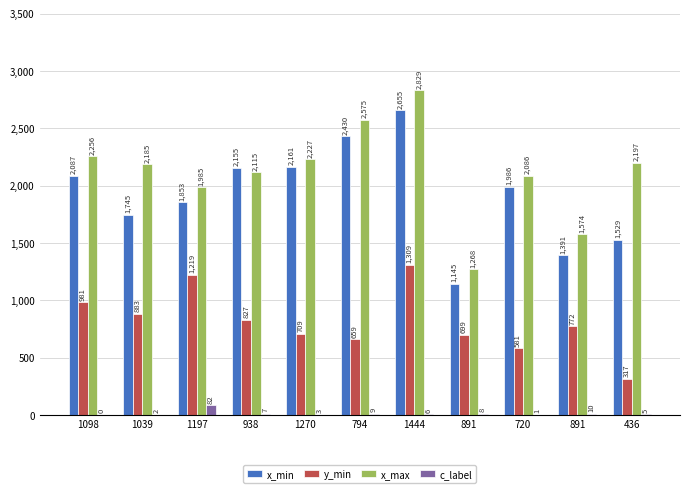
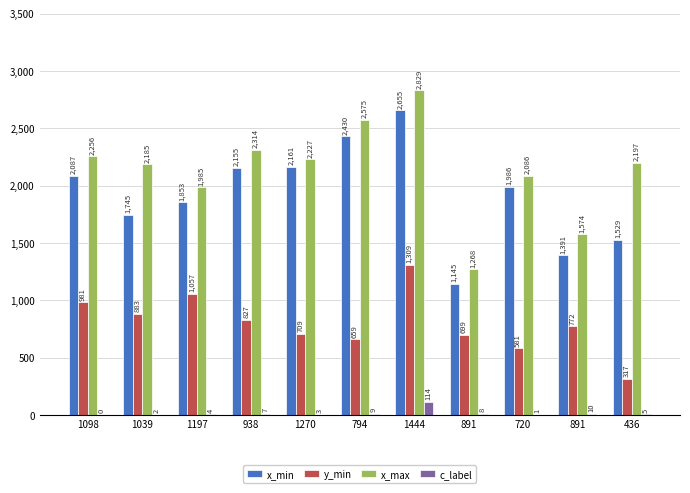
  {
    "x_min": {
      "1098": "2,087",
      "1039": "1,745",
      "1197": "1,853",
      "938": "2,155",
      "1270": "2,161",
      "794": "2,430",
      "1444": "2,655",
      "720": "1,986",
      "436": "1,529"
    },
    "y_min": {
      "1098": "981",
      "1039": "883",
-     "1197": "1,219",
+     "1197": "1,057",
      "938": "827",
      "1270": "709",
      "794": "659",
      "1444": "1,309",
      "720": "581",
      "436": "317"
    },
    "x_max": {
      "1098": "2,256",
      "1039": "2,185",
      "1197": "1,985",
-     "938": "2,115",
+     "938": "2,314",
      "1270": "2,227",
      "794": "2,575",
      "1444": "2,829",
      "720": "2,086",
      "436": "2,197"
    },
    "c_label": {
      "1098": "0",
      "1039": "2",
-     "1197": "82",
+     "1197": "4",
      "938": "7",
      "1270": "3",
      "794": "9",
-     "1444": "6",
+     "1444": "114",
      "720": "1",
      "436": "5"
    }
  }
